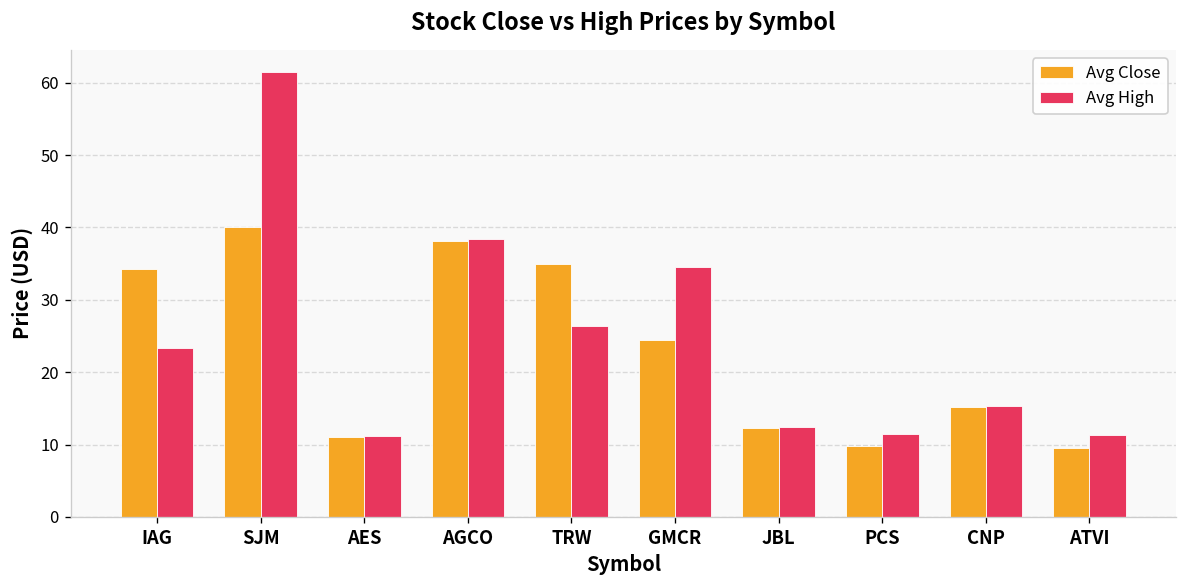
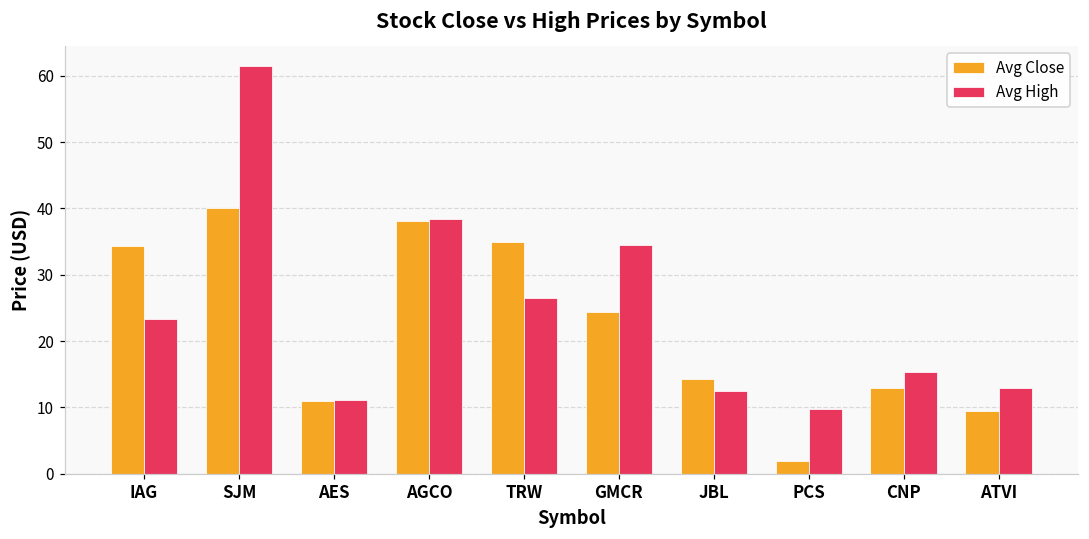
  {
    "Avg Close": {
      "IAG": 34,
      "SJM": 40,
      "AES": 11,
      "AGCO": 38,
      "TRW": 35,
      "GMCR": 24,
-     "JBL": 12,
-     "PCS": 10,
-     "CNP": 15,
+     "JBL": 14,
+     "PCS": 2,
+     "CNP": 13,
      "ATVI": 10
    },
    "Avg High": {
      "IAG": 23,
      "SJM": 61,
      "AES": 11,
      "AGCO": 38,
      "TRW": 26,
      "GMCR": 34,
      "JBL": 12,
-     "PCS": 12,
+     "PCS": 10,
      "CNP": 15,
-     "ATVI": 11
+     "ATVI": 13
    }
  }
